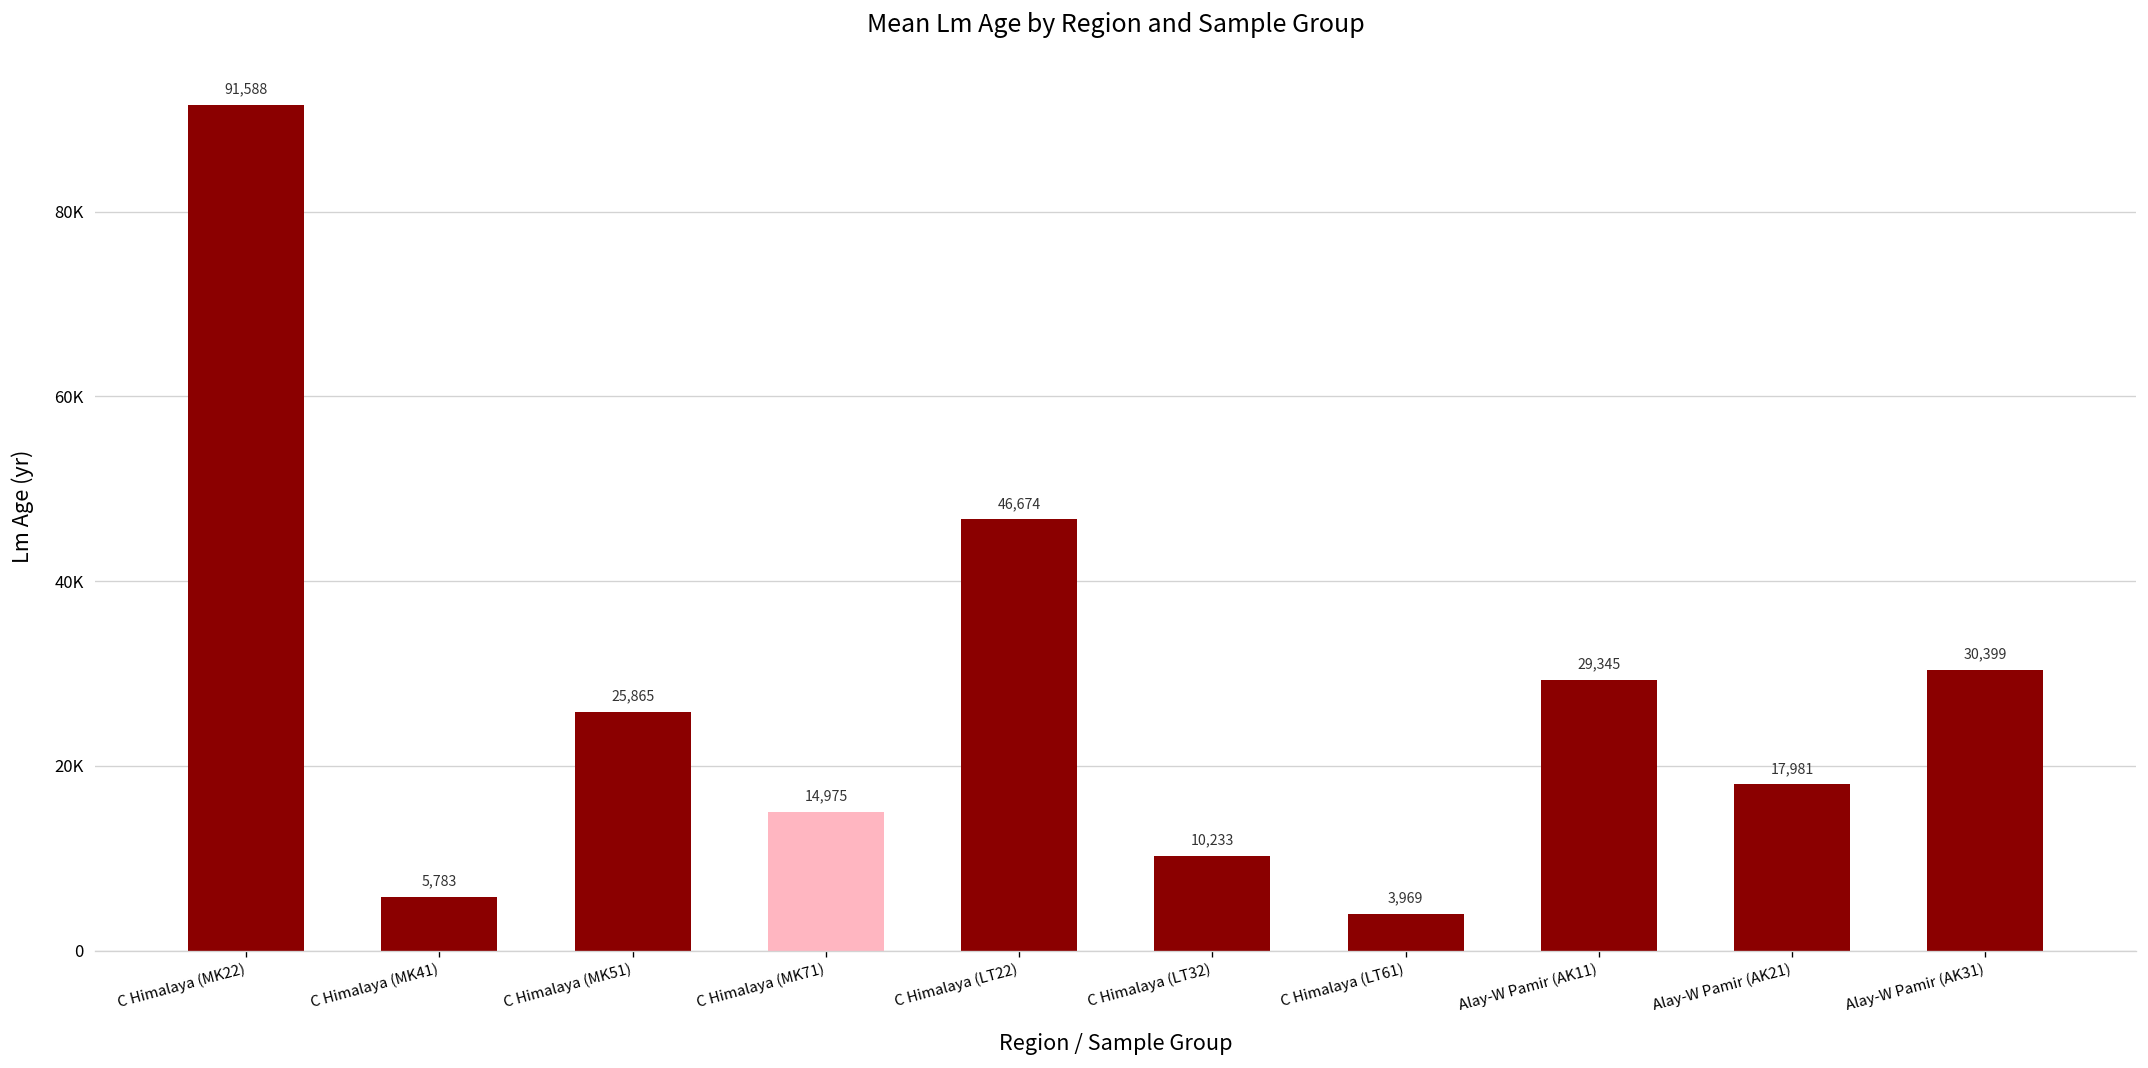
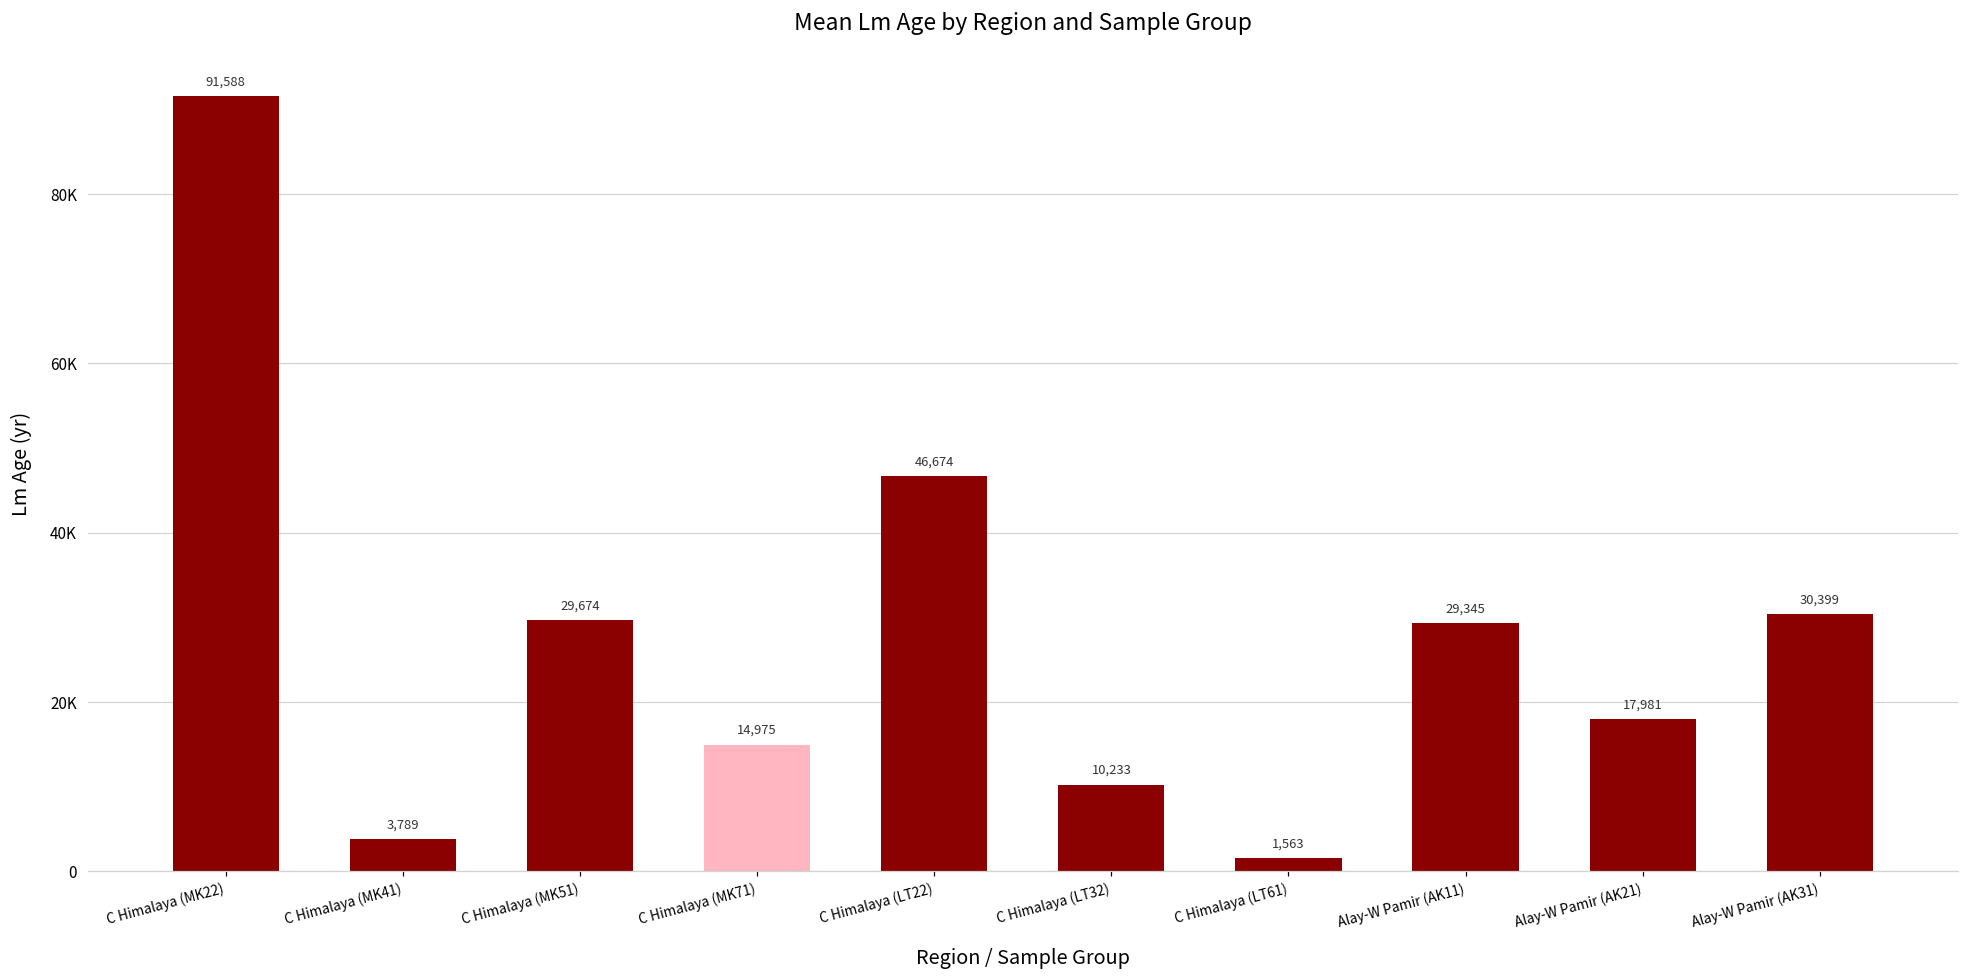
  {
    "C Himalaya (MK22)": "91,588",
-   "C Himalaya (MK41)": "5,783",
-   "C Himalaya (MK51)": "25,865",
+   "C Himalaya (MK41)": "3,789",
+   "C Himalaya (MK51)": "29,674",
    "C Himalaya (MK71)": "14,975",
    "C Himalaya (LT22)": "46,674",
    "C Himalaya (LT32)": "10,233",
-   "C Himalaya (LT61)": "3,969",
+   "C Himalaya (LT61)": "1,563",
    "Alay-W Pamir (AK11)": "29,345",
    "Alay-W Pamir (AK21)": "17,981",
    "Alay-W Pamir (AK31)": "30,399"
  }
